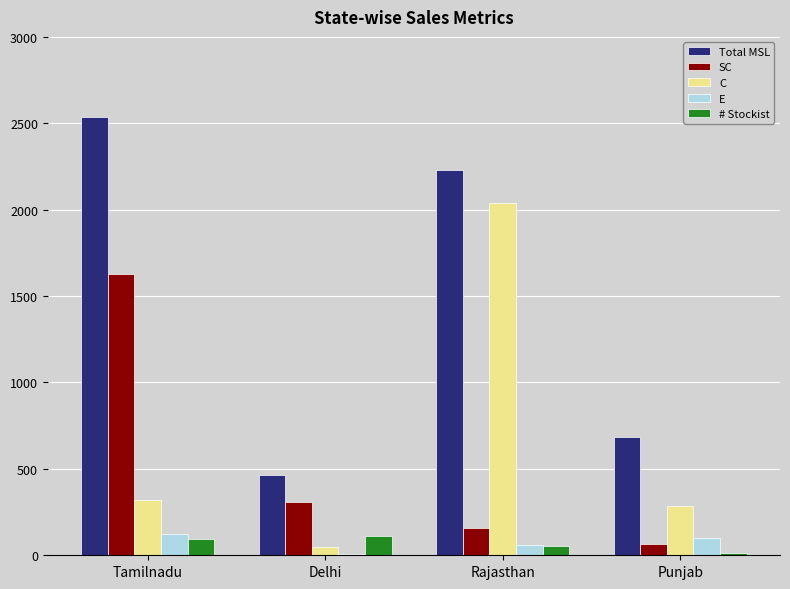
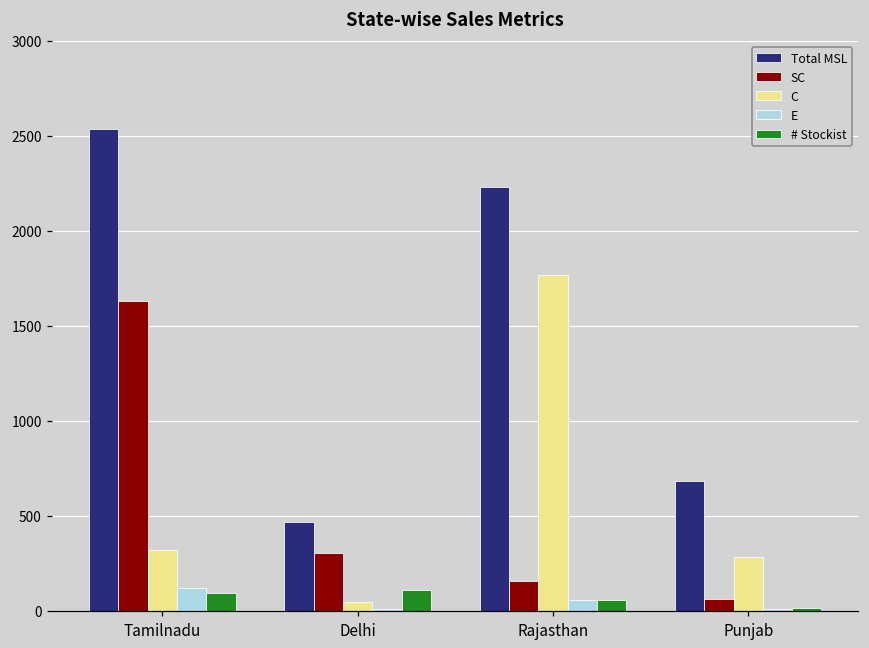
  {
    "Total MSL": {
      "Tamilnadu": 2530,
      "Delhi": 470,
      "Rajasthan": 2230,
      "Punjab": 680
    },
    "SC": {
      "Tamilnadu": 1630,
      "Delhi": 310,
      "Rajasthan": 160,
      "Punjab": 60
    },
    "C": {
      "Tamilnadu": 320,
      "Delhi": 50,
-     "Rajasthan": 2040,
+     "Rajasthan": 1770,
      "Punjab": 280
    },
    "E": {
      "Tamilnadu": 120,
      "Rajasthan": 60,
-     "Punjab": 100
+     "Punjab": 10
    },
    "# Stockist": {
      "Tamilnadu": 100,
      "Delhi": 110,
      "Rajasthan": 60
    }
  }
